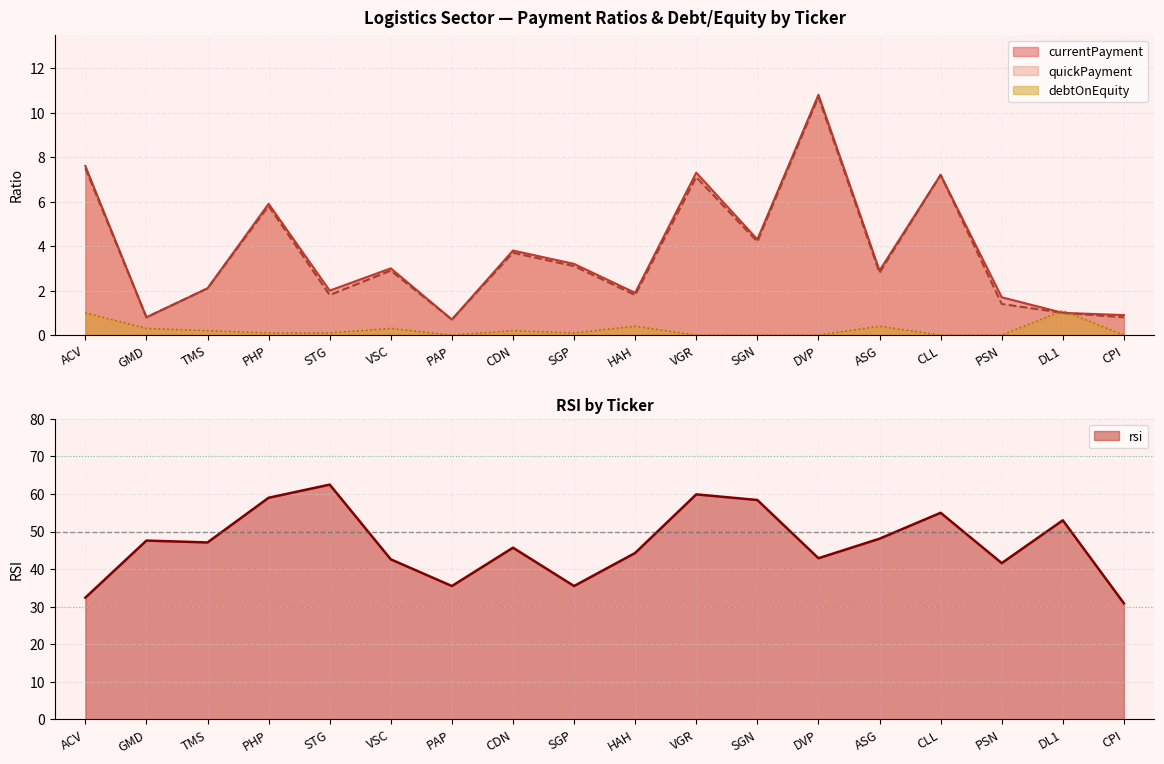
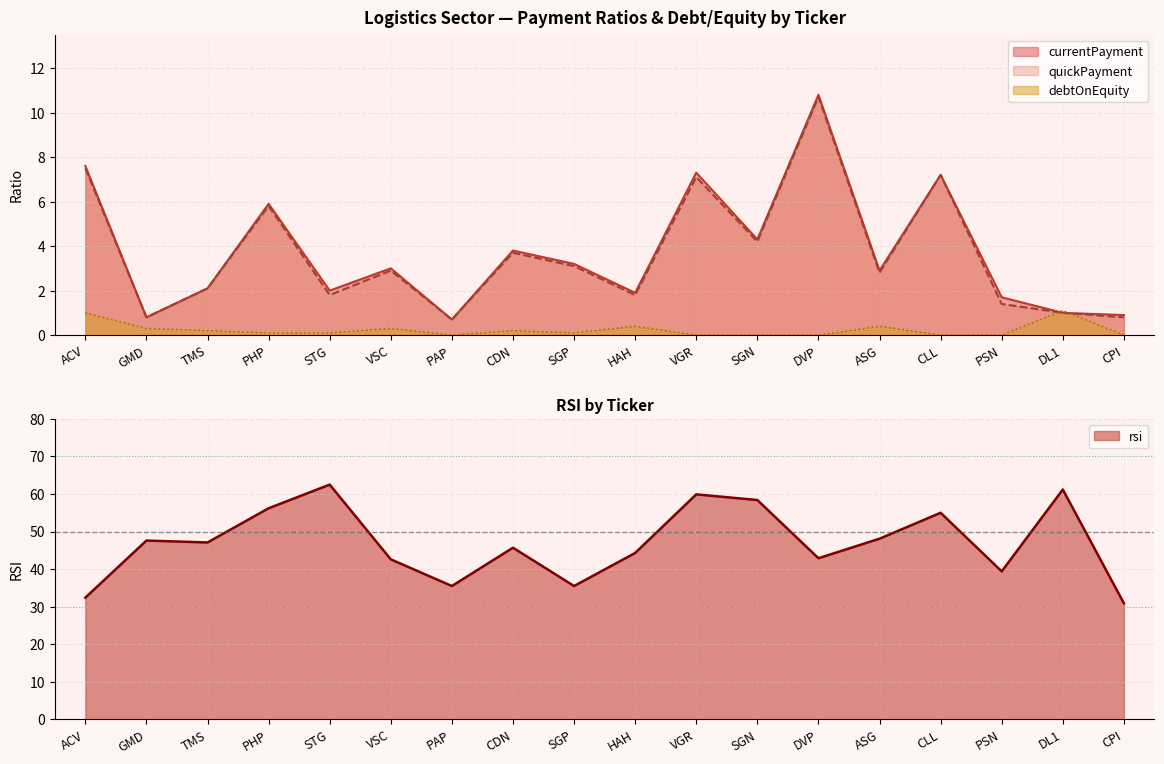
  {
    "Logistics Sector — Payment Ratios & Debt/Equity by Ticker": {
      "debtOnEquity": {
        "ACV": 1.0,
        "GMD": 0.3,
        "TMS": 0.2,
        "PHP": 0.1,
        "STG": 0.1,
        "VSC": 0.3,
        "PAP": 0.0,
        "CDN": 0.2,
        "SGP": 0.1,
        "HAH": 0.4,
        "VGR": 0.0,
        "SGN": 0.0,
        "DVP": 0.0,
        "ASG": 0.4,
        "CLL": 0.0,
        "PSN": 0.0,
        "CPI": 0.0
      }
    },
    "RSI by Ticker": {
      "ACV": 32,
      "GMD": 48,
      "TMS": 47,
-     "PHP": 59,
+     "PHP": 56,
      "STG": 63,
      "VSC": 43,
      "PAP": 36,
      "CDN": 46,
      "SGP": 36,
      "HAH": 44,
      "VGR": 60,
      "SGN": 58,
      "DVP": 43,
      "ASG": 48,
      "CLL": 55,
-     "PSN": 42,
-     "DL1": 53,
+     "PSN": 39,
+     "DL1": 61,
      "CPI": 31
    }
  }
